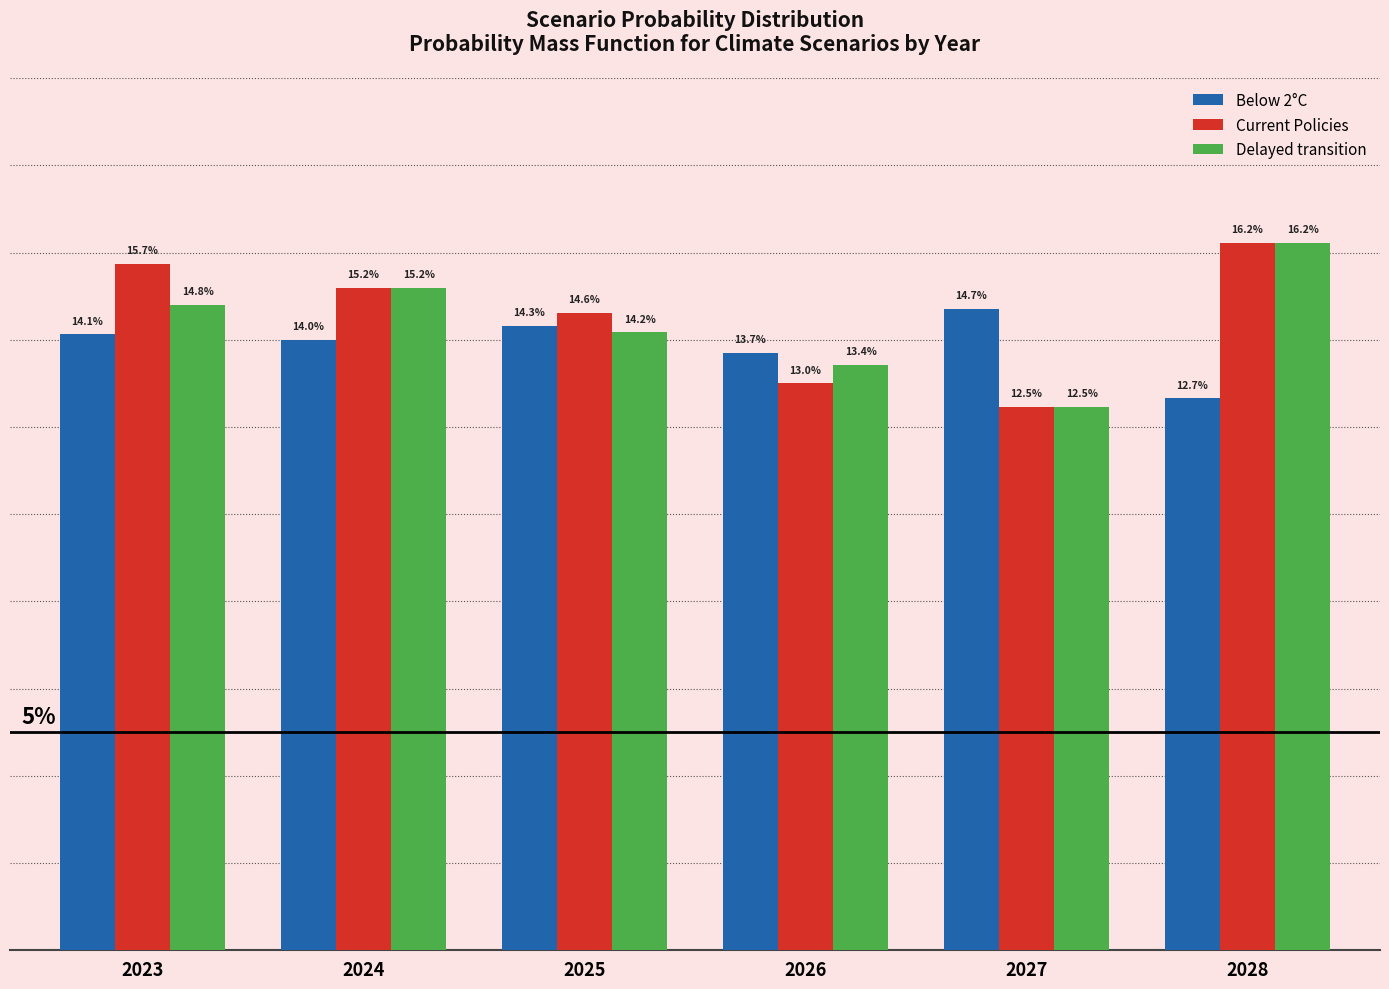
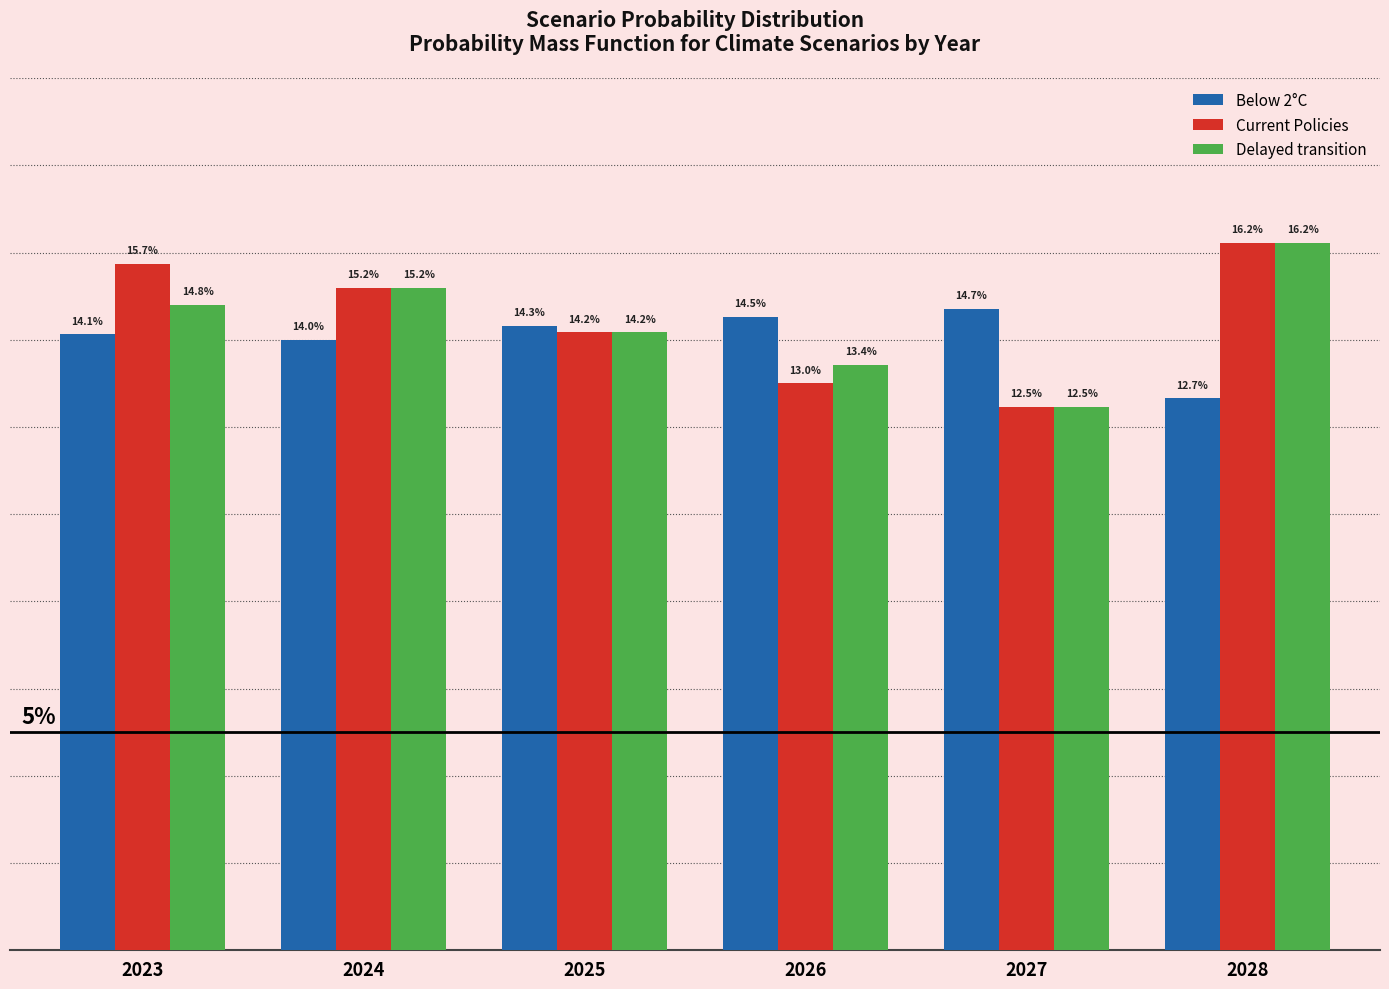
  {
    "Below 2°C": {
      "2023": "14.1%",
      "2024": "14.0%",
      "2025": "14.3%",
-     "2026": "13.7%",
+     "2026": "14.5%",
      "2027": "14.7%",
      "2028": "12.7%"
    },
    "Current Policies": {
      "2023": "15.7%",
      "2024": "15.2%",
-     "2025": "14.6%",
+     "2025": "14.2%",
      "2026": "13.0%",
      "2027": "12.5%",
      "2028": "16.2%"
    },
    "Delayed transition": {
      "2023": "14.8%",
      "2024": "15.2%",
      "2025": "14.2%",
      "2026": "13.4%",
      "2027": "12.5%",
      "2028": "16.2%"
    }
  }
